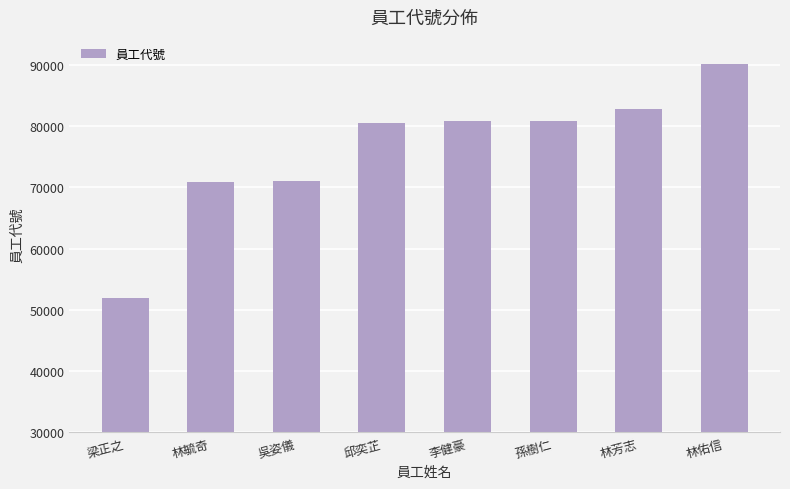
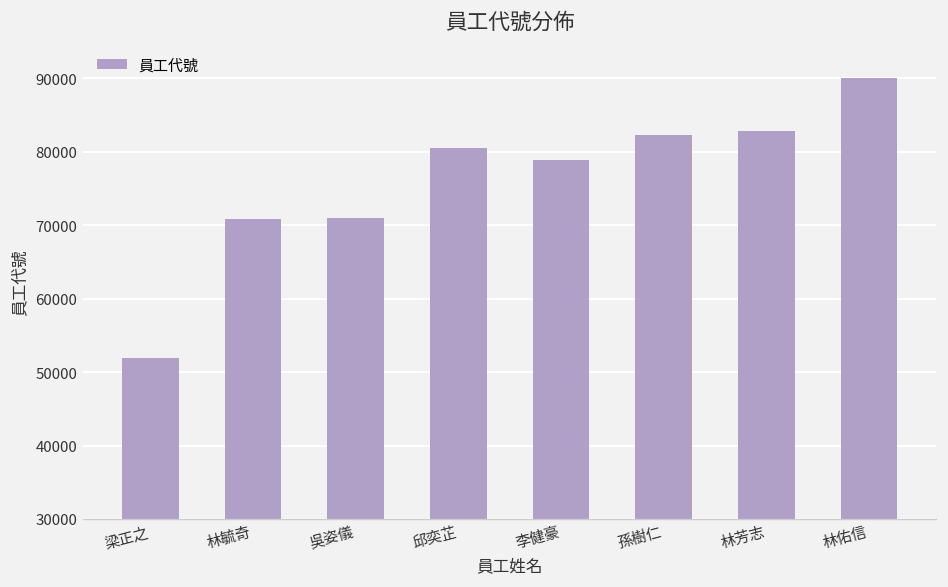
  {
    "梁正之": 52000,
    "林毓奇": 71000,
    "吳姿儀": 71000,
    "邱奕芷": 81000,
-   "李健豪": 81000,
-   "孫樹仁": 81000,
+   "李健豪": 79000,
+   "孫樹仁": 82000,
    "林芳志": 83000,
    "林佑信": 90000
  }
